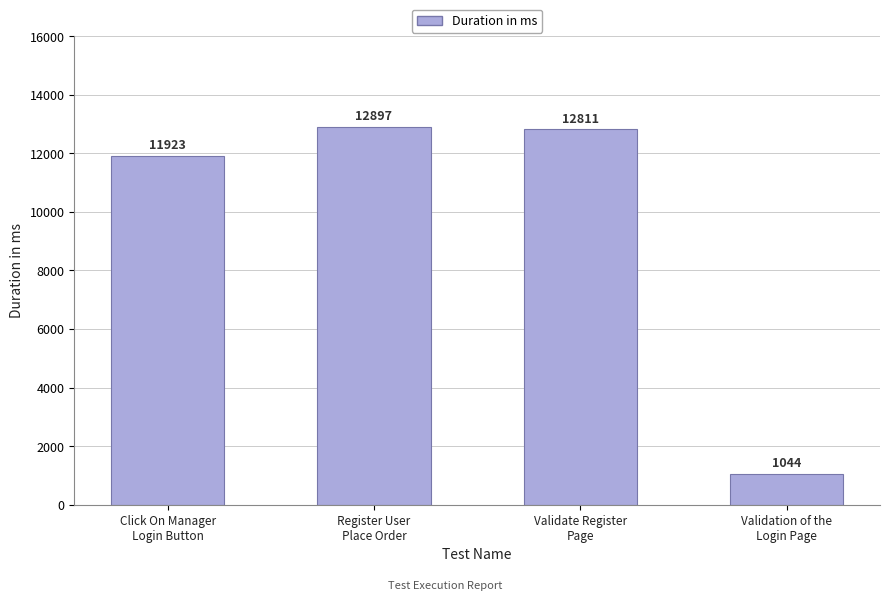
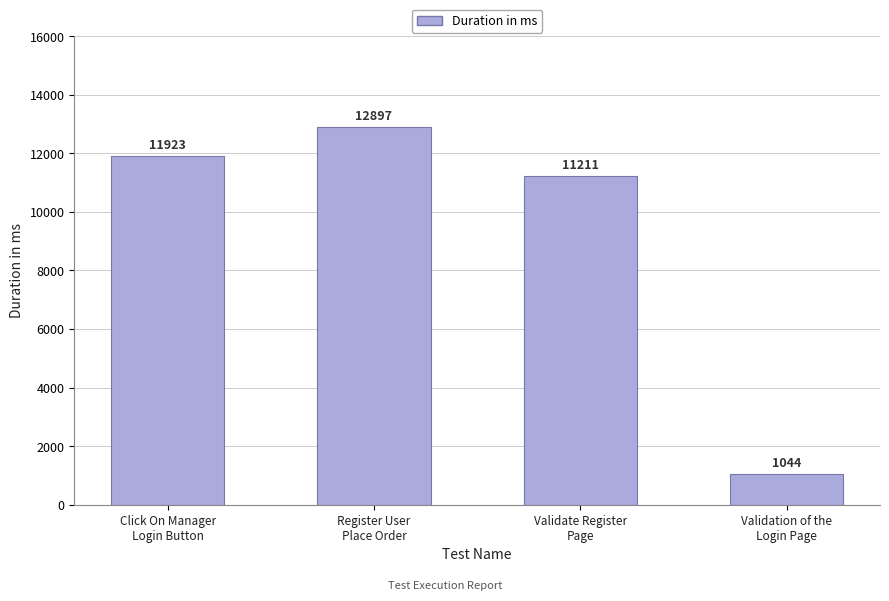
  {
    "Click On Manager Login Button": 11923,
    "Register User Place Order": 12897,
-   "Validate Register Page": 12811,
+   "Validate Register Page": 11211,
    "Validation of the Login Page": 1044
  }
